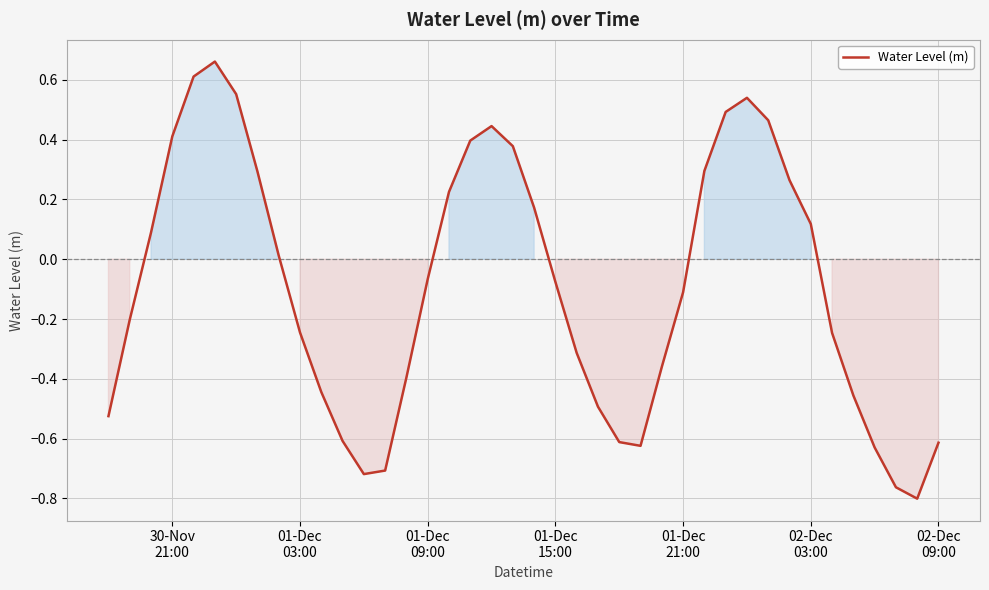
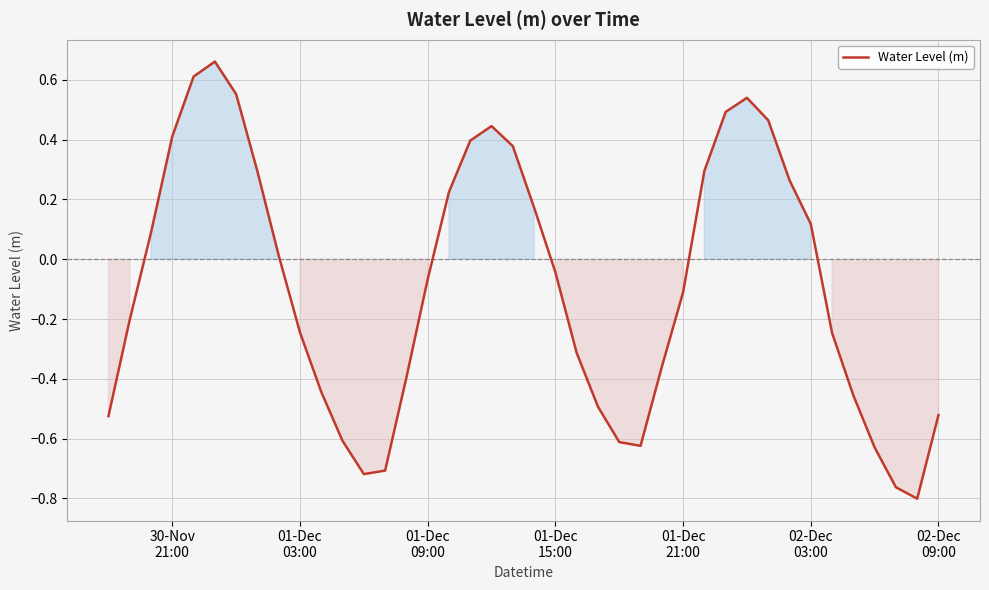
  {
    "30-Nov 21:00": 0.41,
    "01-Dec 03:00": -0.24,
    "01-Dec 09:00": -0.07,
-   "01-Dec 15:00": -0.08,
+   "01-Dec 15:00": -0.04,
    "01-Dec 21:00": -0.11,
    "02-Dec 03:00": 0.12,
-   "02-Dec 09:00": -0.61
+   "02-Dec 09:00": -0.52
  }
